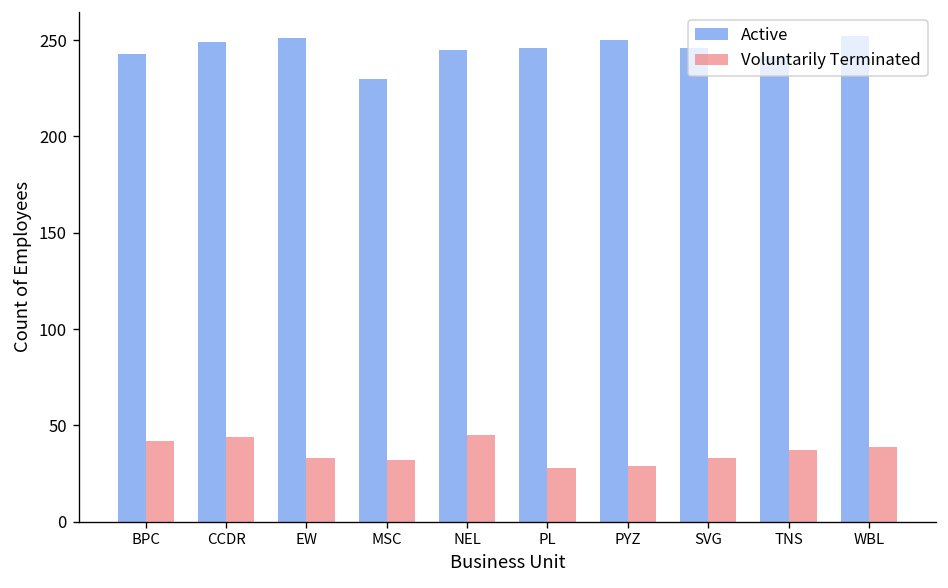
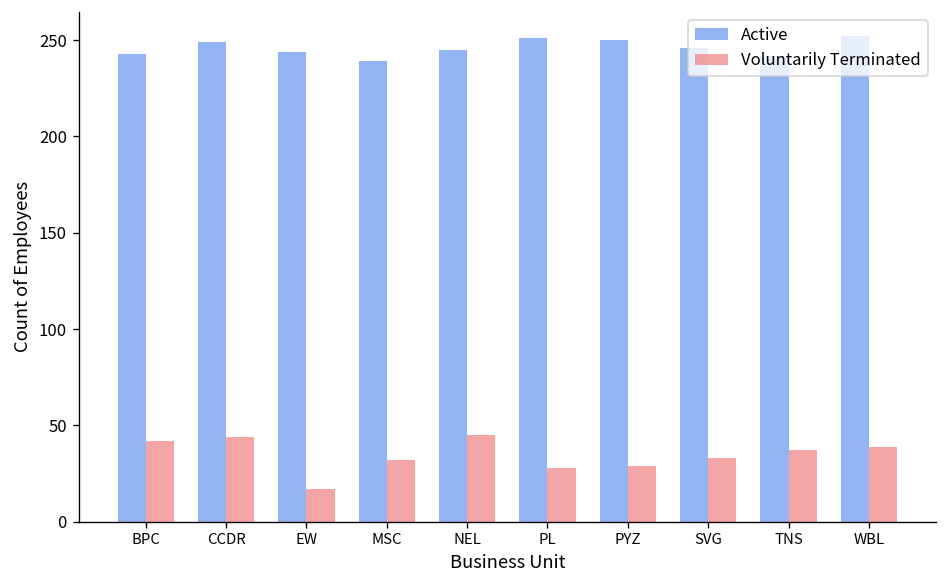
  {
    "Active": {
      "BPC": 243,
      "CCDR": 249,
-     "EW": 251,
-     "MSC": 230,
+     "EW": 244,
+     "MSC": 239,
      "NEL": 245,
-     "PL": 246,
+     "PL": 251,
      "PYZ": 250
    },
    "Voluntarily Terminated": {
      "BPC": 42,
      "CCDR": 44,
-     "EW": 33,
+     "EW": 17,
      "MSC": 32,
      "NEL": 45,
      "PL": 28,
      "PYZ": 29,
      "SVG": 33,
      "TNS": 37,
      "WBL": 39
    }
  }
